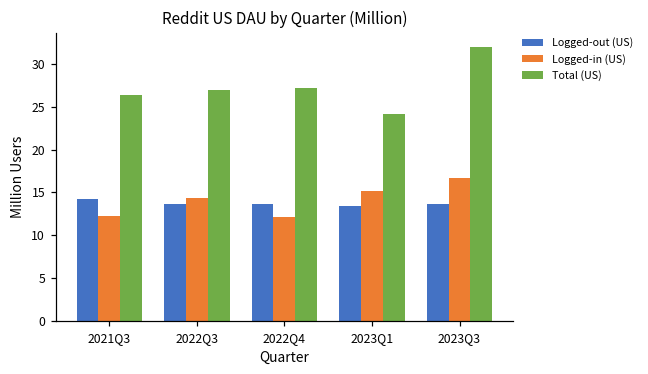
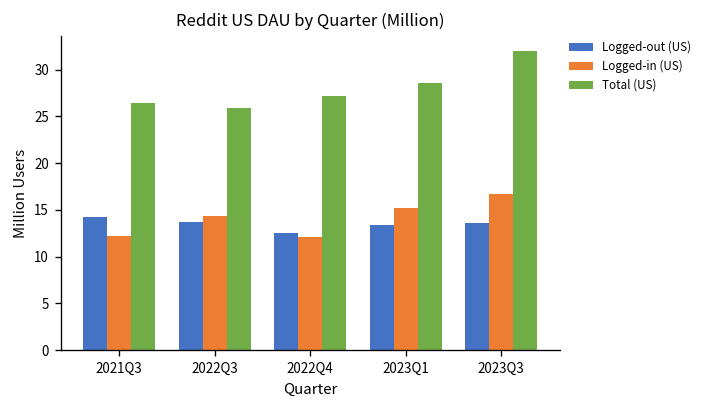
  {
    "Logged-out (US)": {
      "2021Q3": 14,
      "2022Q3": 14,
-     "2022Q4": 14,
+     "2022Q4": 13,
      "2023Q1": 13,
      "2023Q3": 14
    },
    "Logged-in (US)": {
      "2021Q3": 12,
      "2022Q3": 14,
      "2022Q4": 12,
      "2023Q1": 15,
      "2023Q3": 17
    },
    "Total (US)": {
      "2021Q3": 26,
-     "2022Q3": 27,
+     "2022Q3": 26,
      "2022Q4": 27,
-     "2023Q1": 24,
+     "2023Q1": 29,
      "2023Q3": 32
    }
  }
